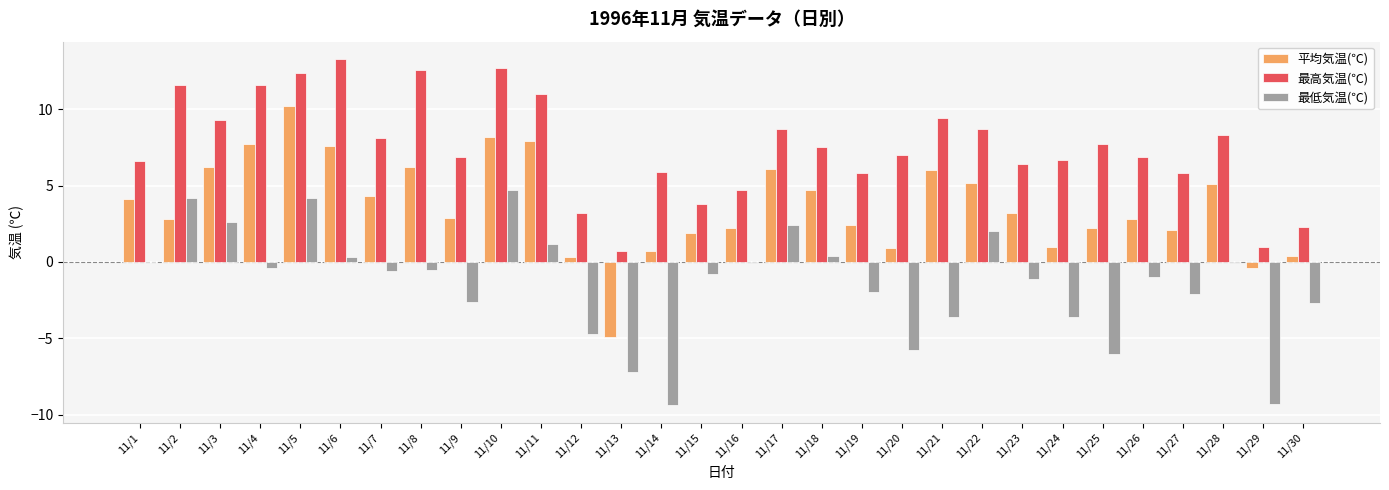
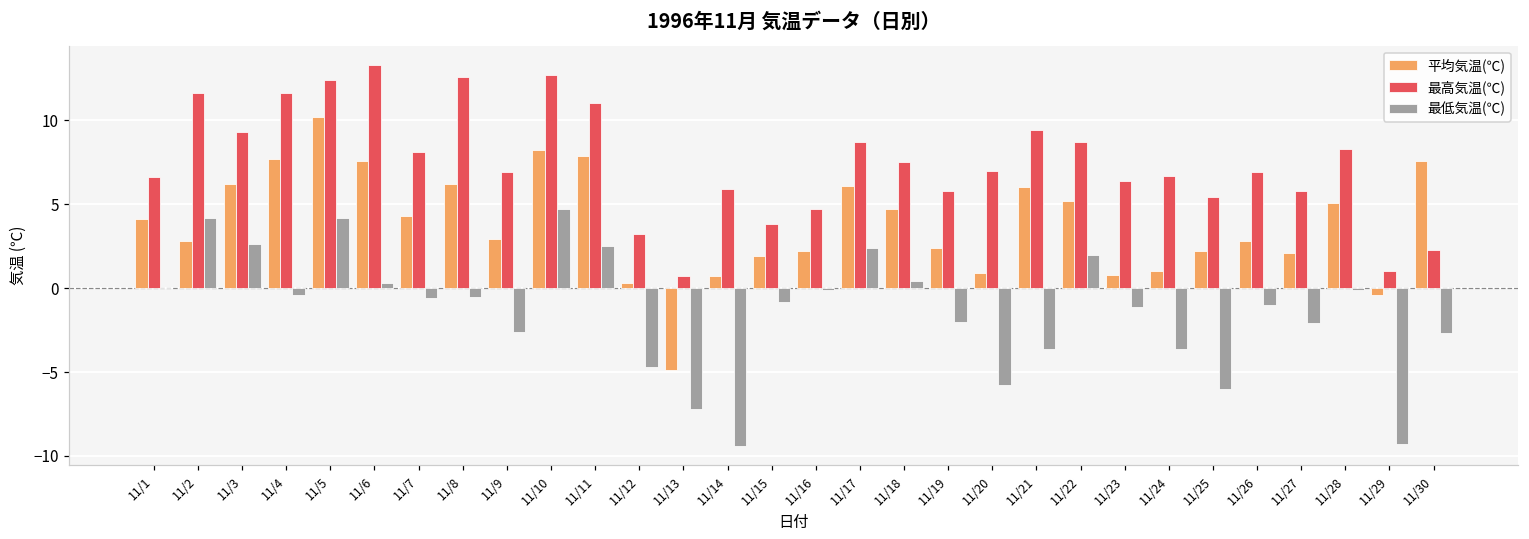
  {
    "平均気温(℃)": {
      "11/1": 4.1,
      "11/2": 2.8,
      "11/3": 6.2,
      "11/4": 7.7,
      "11/5": 10.2,
      "11/6": 7.6,
      "11/7": 4.3,
      "11/8": 6.2,
      "11/9": 2.9,
      "11/10": 8.2,
      "11/11": 7.9,
      "11/12": 0.3,
      "11/13": -4.9,
      "11/14": 0.7,
      "11/15": 1.9,
      "11/16": 2.2,
      "11/17": 6.1,
      "11/18": 4.7,
      "11/19": 2.4,
      "11/20": 0.9,
      "11/21": 6.0,
      "11/22": 5.2,
-     "11/23": 3.2,
+     "11/23": 0.8,
      "11/24": 1.0,
      "11/25": 2.2,
      "11/26": 2.8,
      "11/27": 2.1,
      "11/28": 5.1,
      "11/29": -0.4,
-     "11/30": 0.4
+     "11/30": 7.6
    },
    "最高気温(℃)": {
      "11/1": 6.6,
      "11/2": 11.6,
      "11/3": 9.3,
      "11/4": 11.6,
      "11/5": 12.4,
      "11/6": 13.3,
      "11/7": 8.1,
      "11/8": 12.6,
      "11/9": 6.9,
      "11/10": 12.7,
      "11/11": 11.0,
      "11/12": 3.2,
      "11/13": 0.7,
      "11/14": 5.9,
      "11/15": 3.8,
      "11/16": 4.7,
      "11/17": 8.7,
      "11/18": 7.5,
      "11/19": 5.8,
      "11/20": 7.0,
      "11/21": 9.4,
      "11/22": 8.7,
      "11/23": 6.4,
      "11/24": 6.7,
-     "11/25": 7.7,
+     "11/25": 5.4,
      "11/26": 6.9,
      "11/27": 5.8,
      "11/28": 8.3,
      "11/29": 1.0,
      "11/30": 2.3
    },
    "最低気温(℃)": {
      "11/1": 0.0,
      "11/2": 4.2,
      "11/3": 2.6,
      "11/4": -0.4,
      "11/5": 4.2,
      "11/6": 0.3,
      "11/7": -0.6,
      "11/8": -0.5,
      "11/9": -2.6,
      "11/10": 4.7,
-     "11/11": 1.2,
+     "11/11": 2.5,
      "11/12": -4.7,
      "11/13": -7.2,
      "11/14": -9.4,
      "11/15": -0.8,
      "11/17": 2.4,
      "11/18": 0.4,
      "11/19": -2.0,
      "11/20": -5.8,
      "11/21": -3.6,
      "11/22": 2.0,
      "11/23": -1.1,
      "11/24": -3.6,
      "11/25": -6.0,
      "11/26": -1.0,
      "11/27": -2.1,
      "11/29": -9.3,
      "11/30": -2.7
    }
  }
